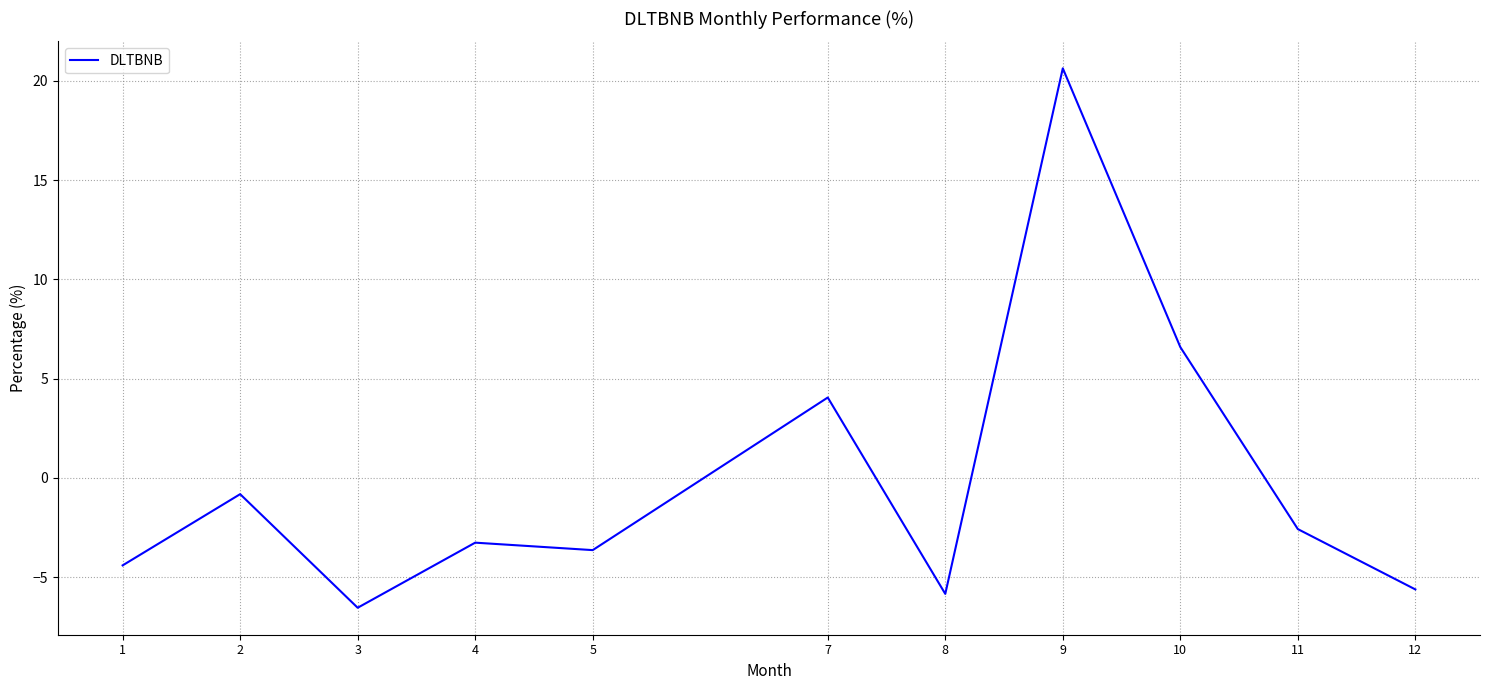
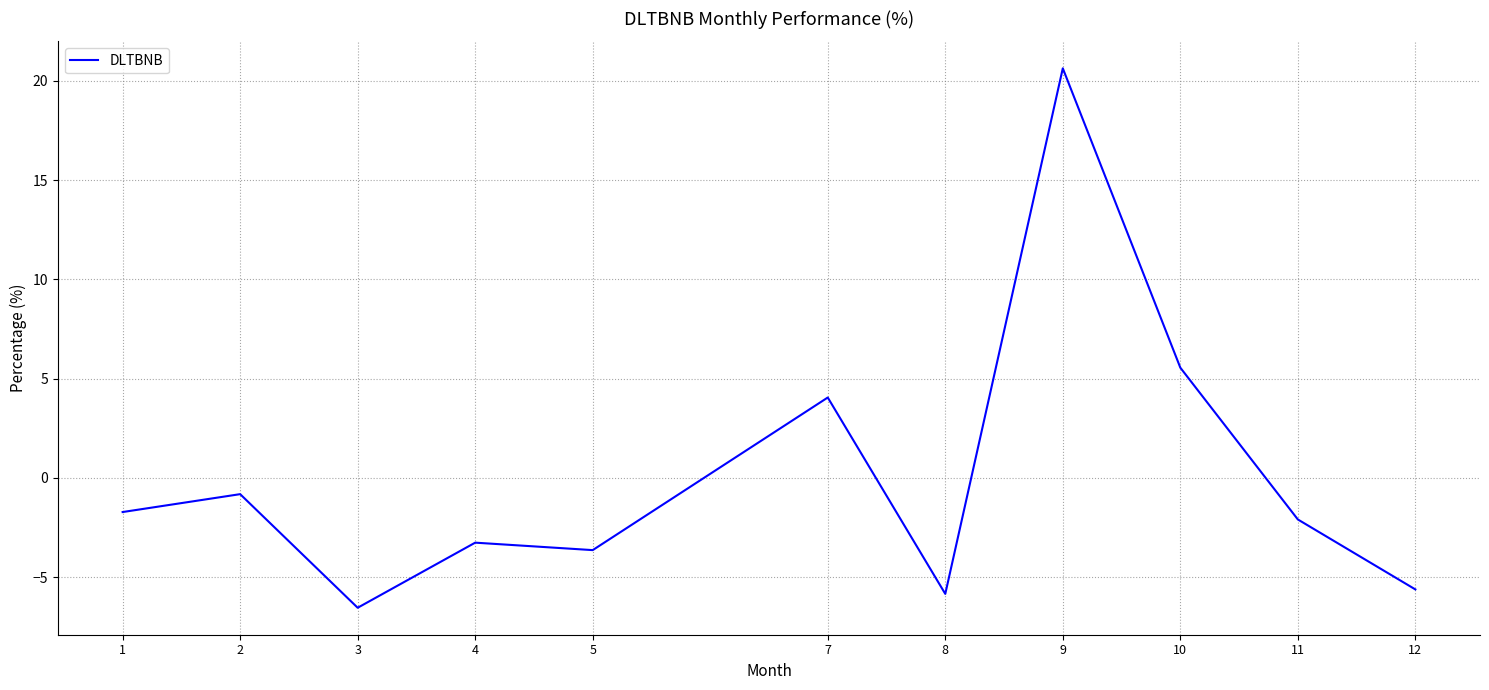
  {
-   "1": -4.4,
+   "1": -1.7,
    "2": -0.8,
    "3": -6.5,
    "4": -3.3,
    "5": -3.6,
    "7": 4.0,
    "8": -5.8,
    "9": 20.6,
-   "10": 6.6,
-   "11": -2.6,
+   "10": 5.6,
+   "11": -2.1,
    "12": -5.6
  }
